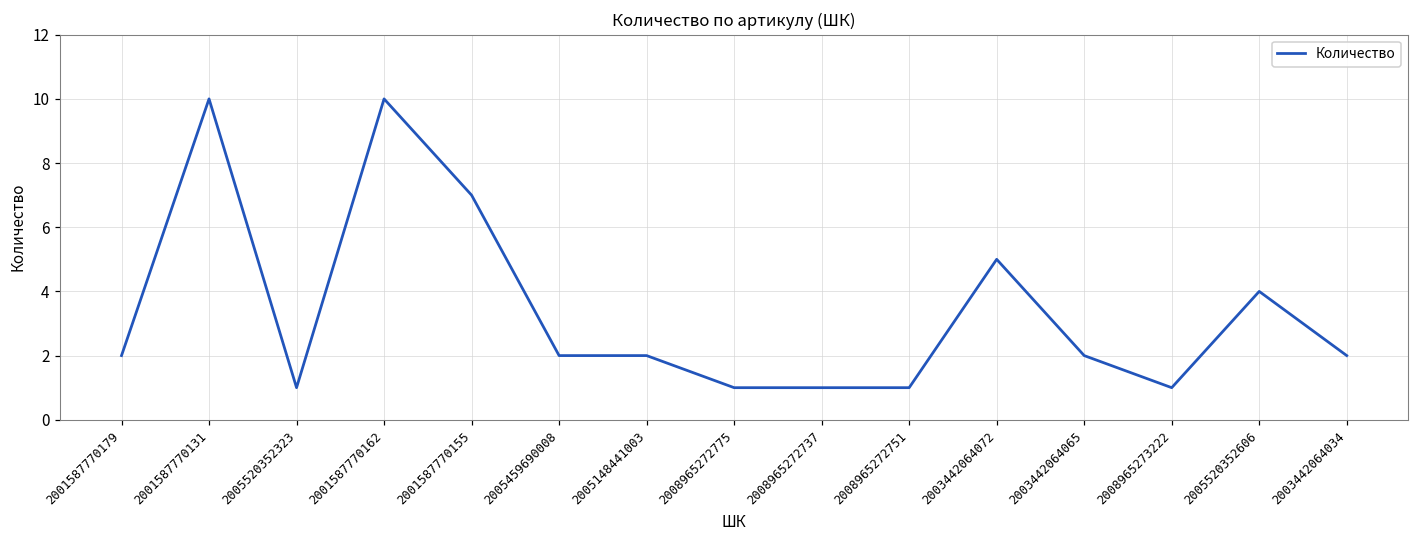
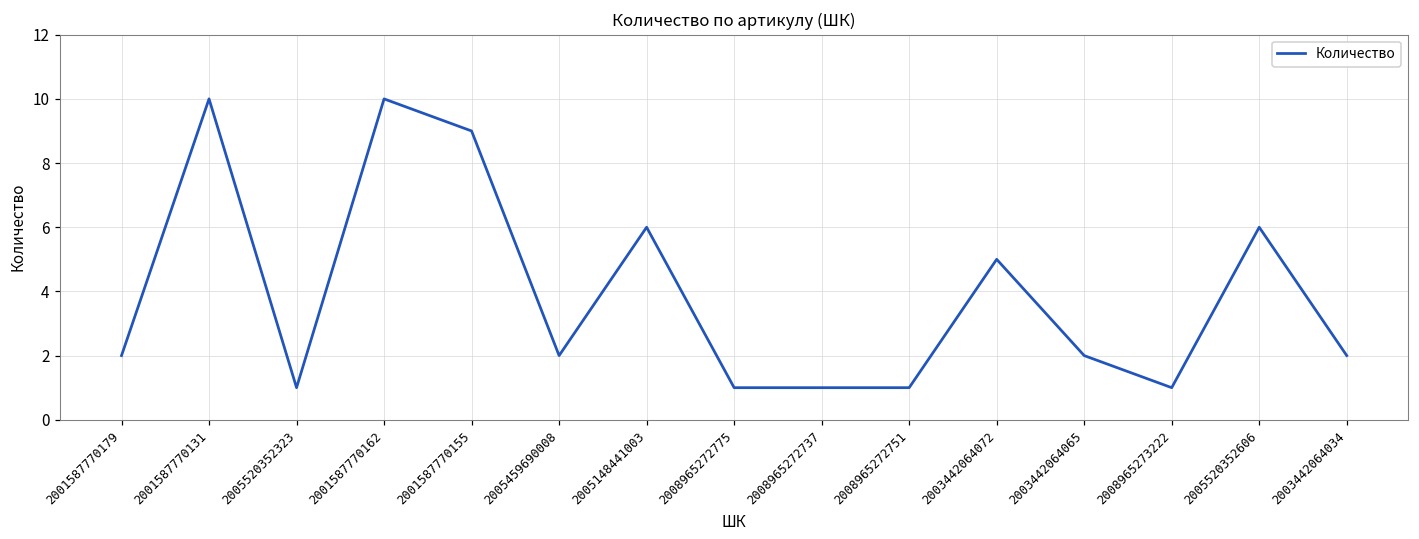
  {
    "2001587770179": 2,
    "2001587770131": 10,
    "2005520352323": 1,
    "2001587770162": 10,
-   "2001587770155": 7,
+   "2001587770155": 9,
    "2005459690008": 2,
-   "2005148441003": 2,
+   "2005148441003": 6,
    "2008965272775": 1,
    "2008965272737": 1,
    "2008965272751": 1,
    "2003442064072": 5,
    "2003442064065": 2,
    "2008965273222": 1,
-   "2005520352606": 4,
+   "2005520352606": 6,
    "2003442064034": 2
  }
